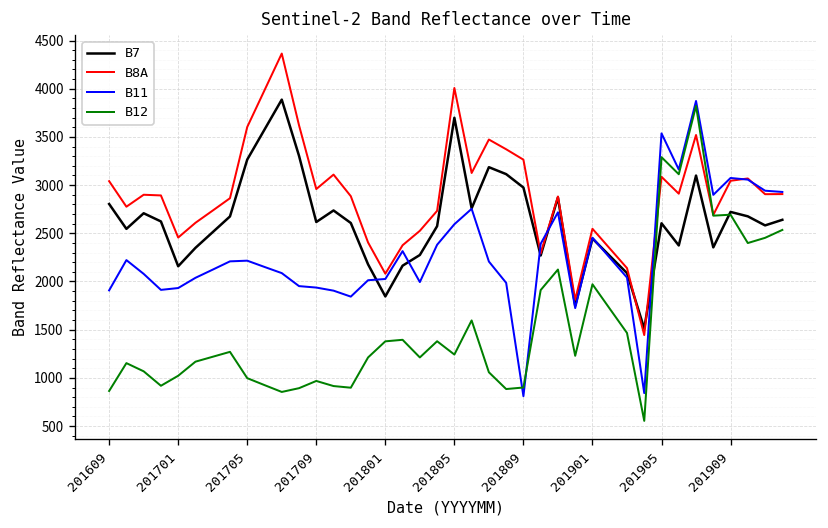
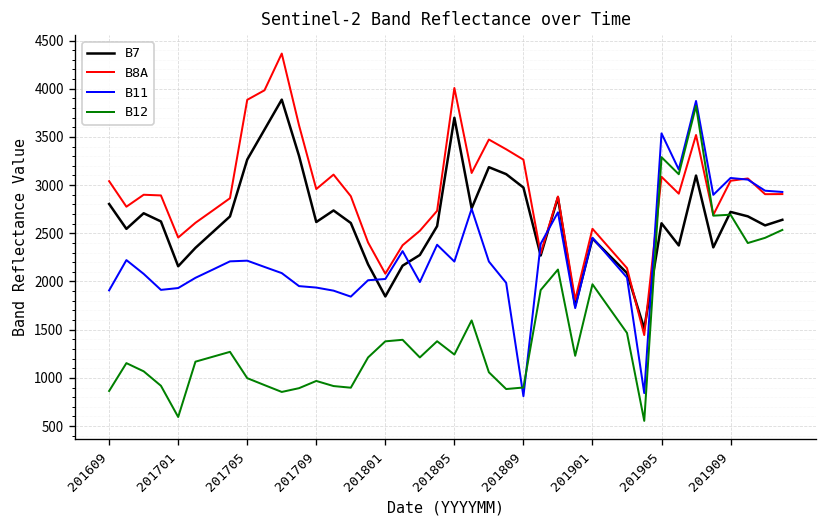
  {
    "B7": {
      "201609": 2800,
      "201701": 2200,
      "201705": 3300,
      "201709": 2600,
      "201801": 1800,
      "201805": 3700,
      "201809": 3000,
      "201905": 2600
    },
    "B8A": {
      "201609": 3000,
      "201701": 2500,
-     "201705": 3600,
+     "201705": 3900,
      "201709": 3000,
      "201801": 2100,
      "201805": 4000,
      "201809": 3300,
      "201901": 2500,
      "201905": 3100
    },
    "B11": {
      "201609": 1900,
      "201701": 1900,
      "201705": 2200,
      "201709": 1900,
      "201801": 2000,
-     "201805": 2600,
+     "201805": 2200,
      "201809": 800,
      "201905": 3500
    },
    "B12": {
      "201609": 900,
-     "201701": 1000,
+     "201701": 600,
      "201705": 1000,
      "201709": 1000,
      "201801": 1400,
      "201805": 1200,
      "201809": 900,
      "201901": 2000,
      "201905": 3300
    }
  }
